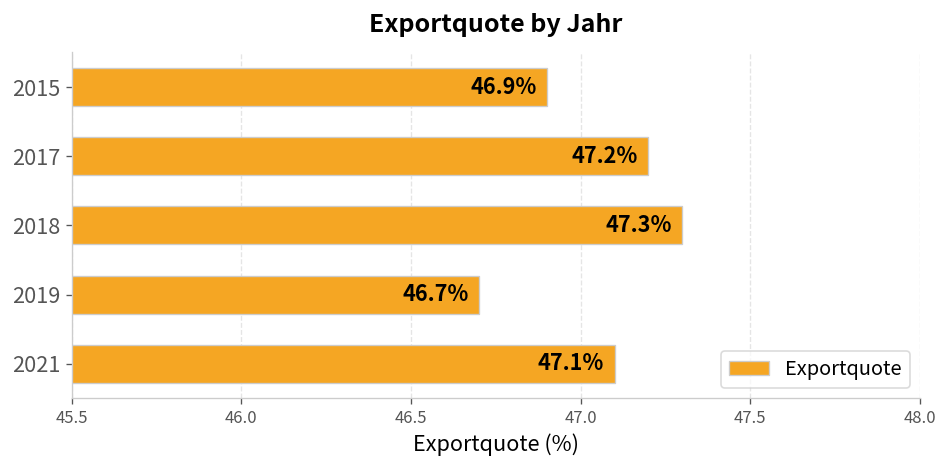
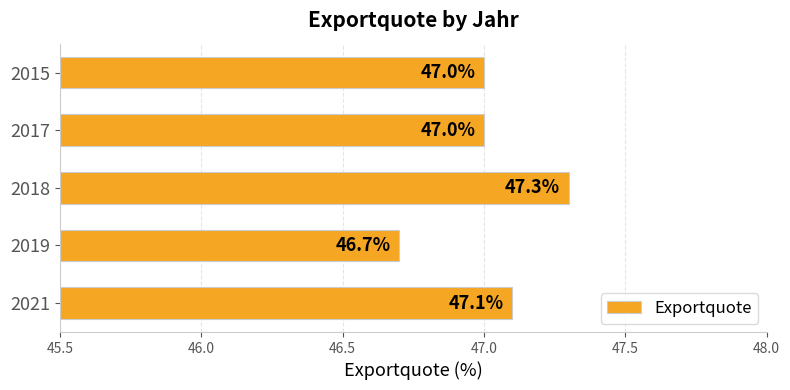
  {
-   "2015": "46.9%",
-   "2017": "47.2%",
+   "2015": "47.0%",
+   "2017": "47.0%",
    "2018": "47.3%",
    "2019": "46.7%",
    "2021": "47.1%"
  }
